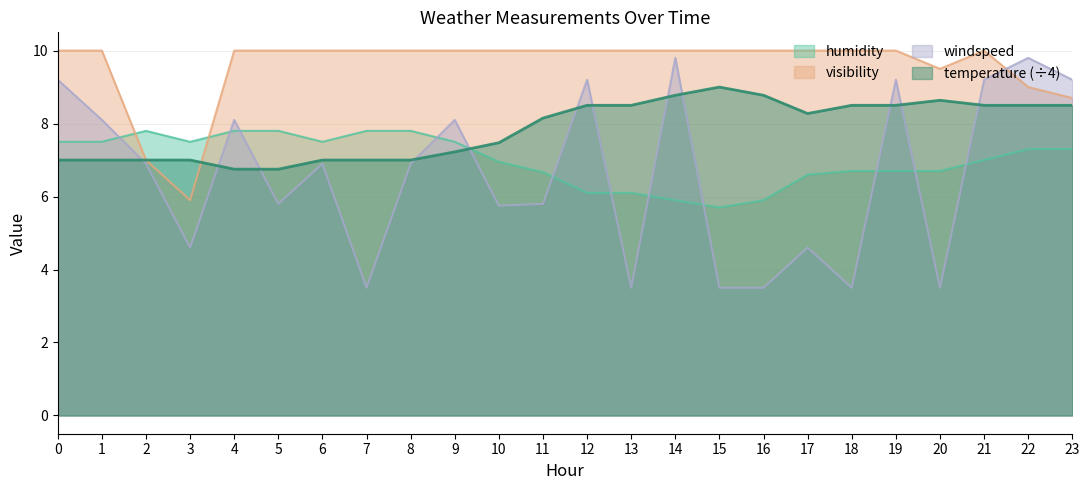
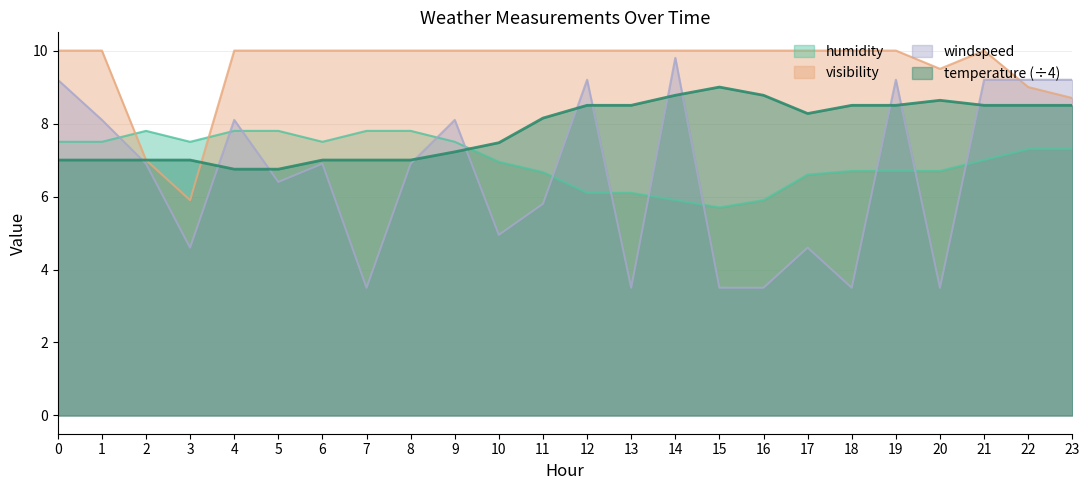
  {
    "visibility": {
      "0": 10.0,
      "1": 10.0,
      "3": 5.9,
      "4": 10.0,
      "5": 10.0,
      "6": 10.0,
      "7": 10.0,
      "8": 10.0,
      "9": 10.0,
      "10": 10.0,
      "11": 10.0,
      "12": 10.0,
      "13": 10.0,
      "14": 10.0,
      "15": 10.0,
      "16": 10.0,
      "17": 10.0,
      "18": 10.0,
      "19": 10.0,
      "20": 9.5,
      "21": 10.0,
      "22": 9.0,
      "23": 8.7
    },
    "windspeed": {
      "0": 9.2,
      "1": 8.1,
      "2": 6.9,
      "3": 4.6,
      "4": 8.1,
-     "5": 5.8,
+     "5": 6.4,
      "6": 6.9,
      "7": 3.5,
      "8": 6.9,
      "9": 8.1,
-     "10": 5.8,
+     "10": 5.0,
      "11": 5.8,
      "12": 9.2,
      "13": 3.5,
      "14": 9.8,
      "15": 3.5,
      "16": 3.5,
      "17": 4.6,
      "18": 3.5,
      "19": 9.2,
      "20": 3.5,
      "21": 9.2,
-     "22": 9.8,
+     "22": 9.2,
      "23": 9.2
    }
  }
